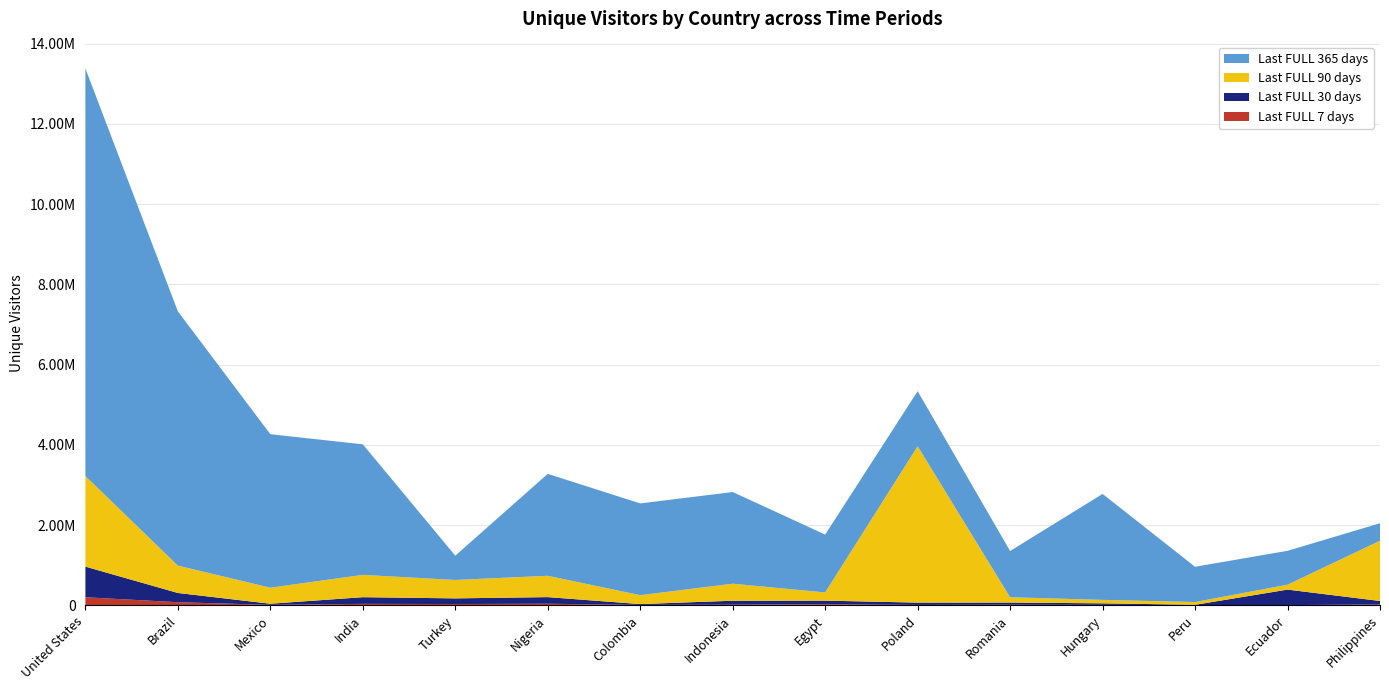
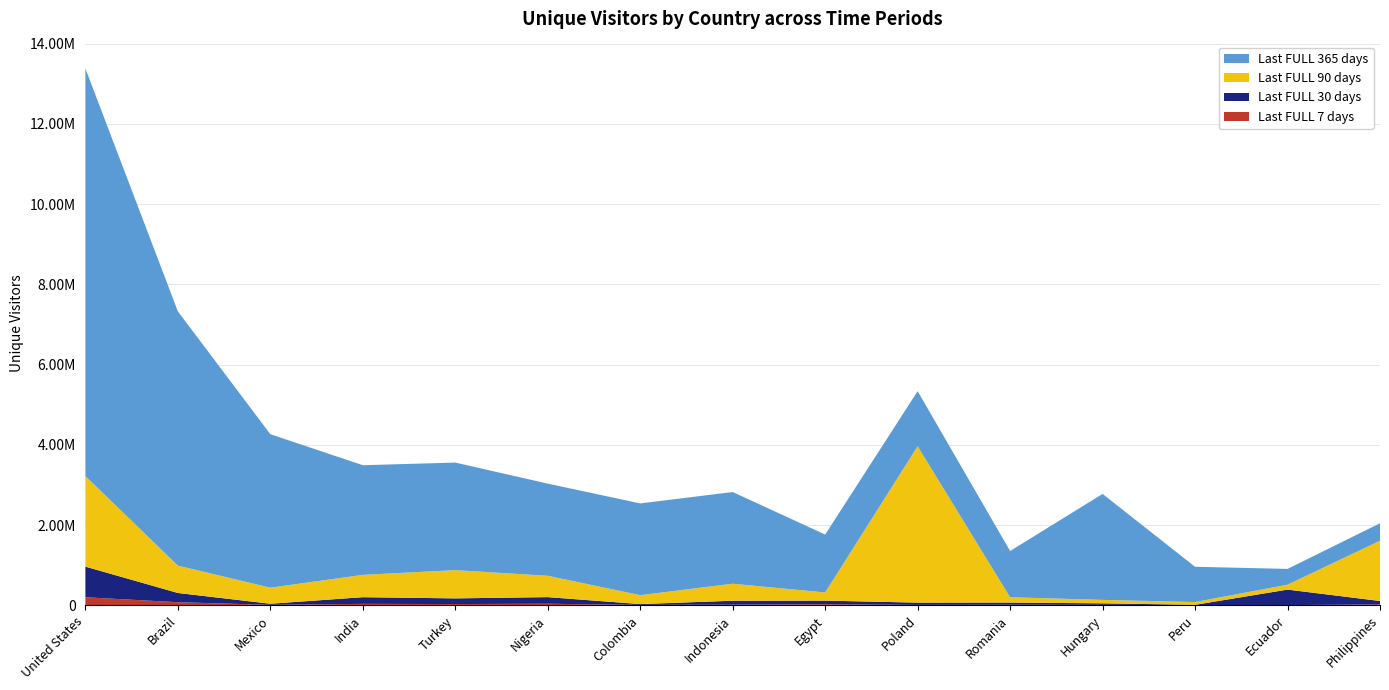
  {
    "Last FULL 90 days": {
-     "Turkey": 500000
+     "Turkey": 700000
    },
    "Last FULL 365 days": {
      "United States": 10200000,
      "Brazil": 6300000,
      "Mexico": 3800000,
-     "India": 3300000,
-     "Turkey": 600000,
-     "Nigeria": 2500000,
+     "India": 2700000,
+     "Turkey": 2700000,
+     "Nigeria": 2300000,
      "Colombia": 2300000,
      "Indonesia": 2300000,
      "Egypt": 1400000,
      "Poland": 1400000,
      "Romania": 1200000,
      "Hungary": 2600000,
      "Peru": 900000,
-     "Ecuador": 800000,
+     "Ecuador": 400000,
      "Philippines": 400000
    }
  }
